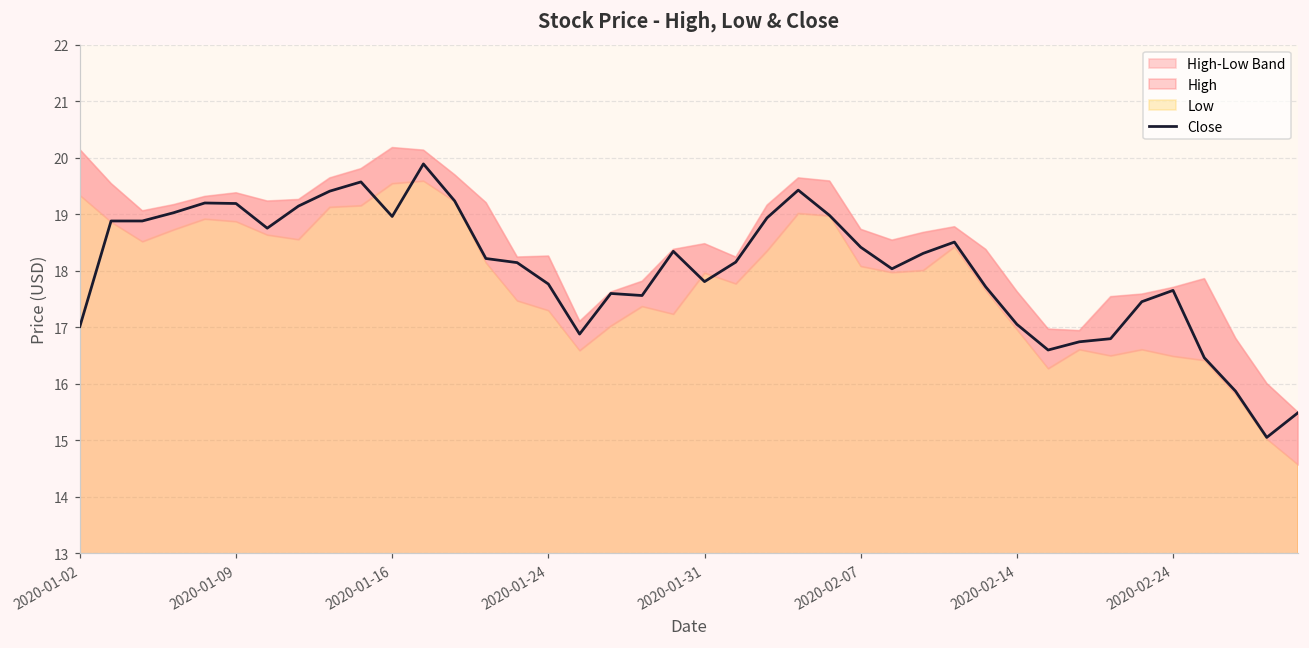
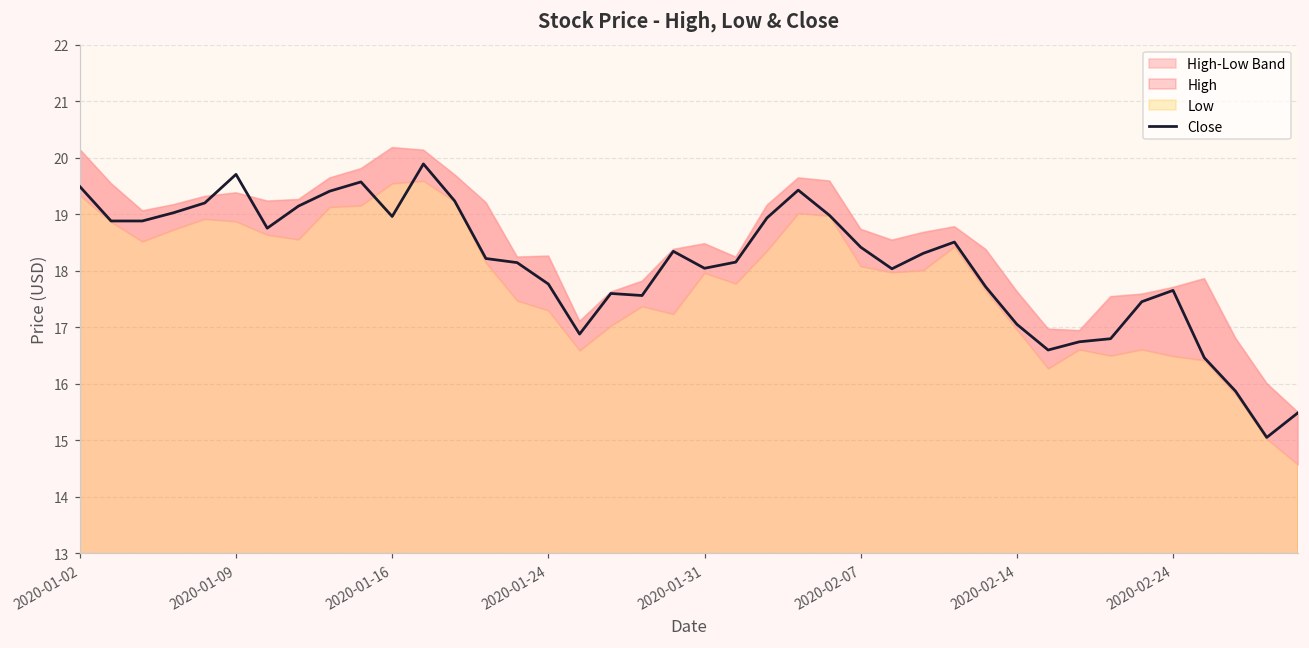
  {
    "Close": {
-     "2020-01-02": 17.0,
-     "2020-01-09": 19.2,
+     "2020-01-02": 19.5,
+     "2020-01-09": 19.7,
      "2020-01-16": 19.0,
      "2020-01-24": 17.8,
-     "2020-01-31": 17.8,
+     "2020-01-31": 18.0,
      "2020-02-07": 18.4,
      "2020-02-14": 17.1,
      "2020-02-24": 17.7
    }
  }
